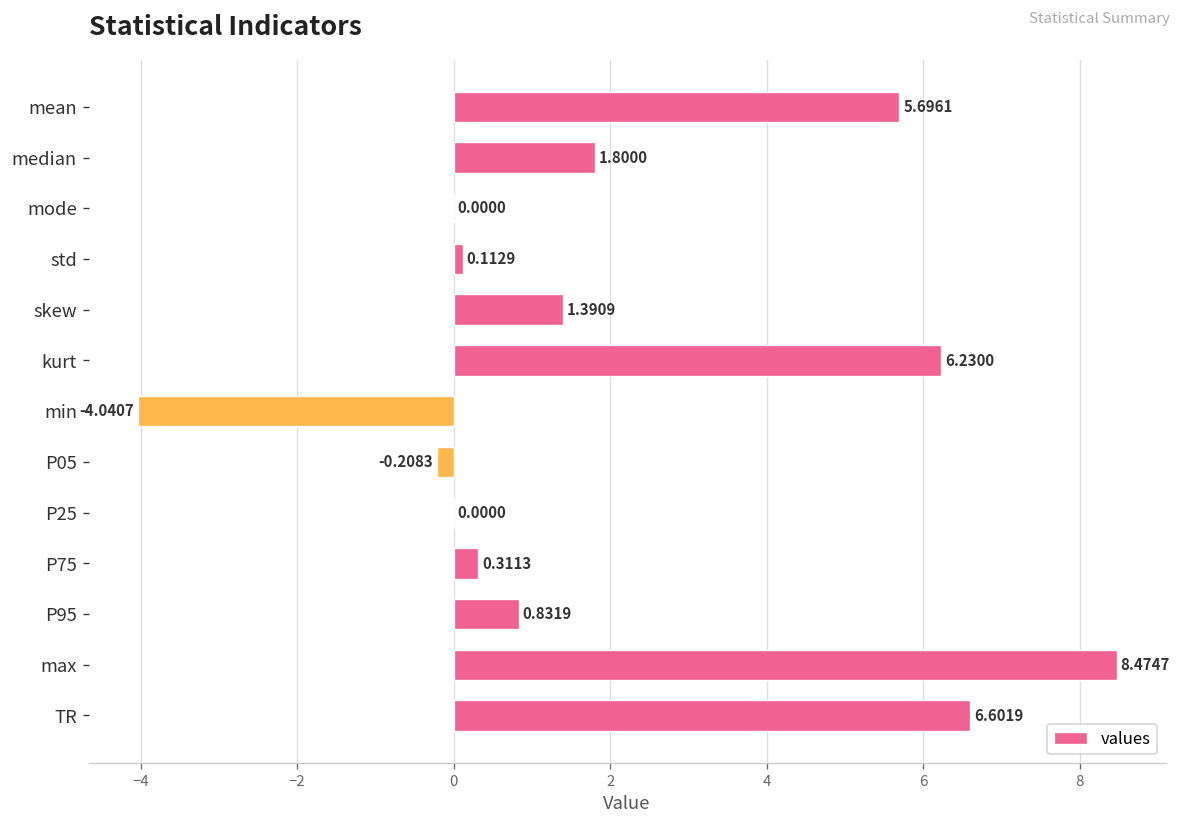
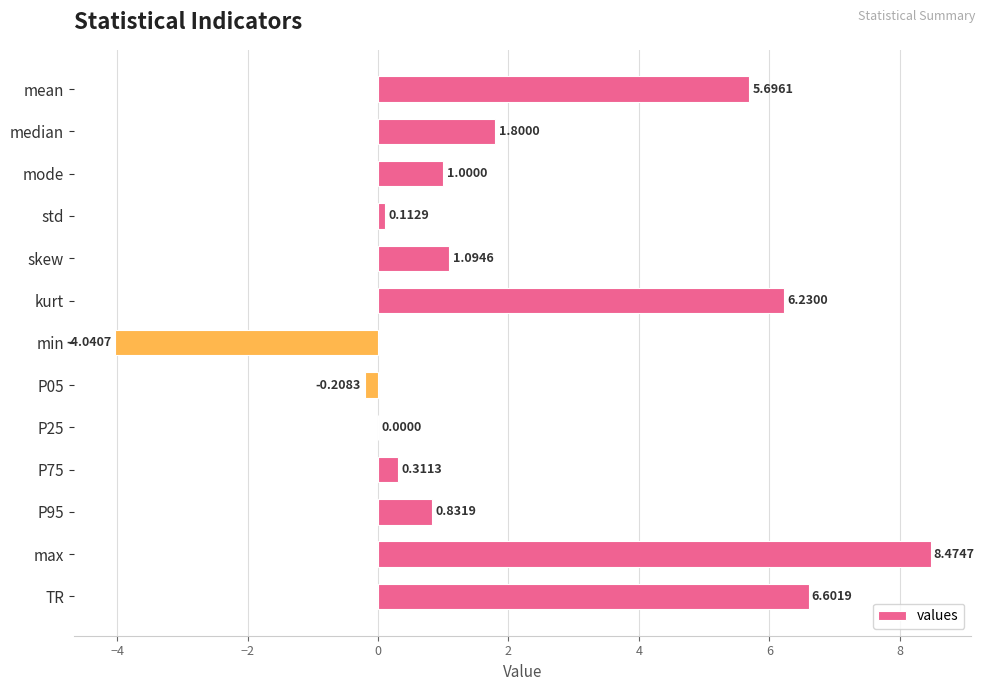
  {
    "mean": 5.6961,
    "median": 1.8000,
-   "mode": 0.0000,
+   "mode": 1.0000,
    "std": 0.1129,
-   "skew": 1.3909,
+   "skew": 1.0946,
    "kurt": 6.2300,
    "min": -4.0407,
    "P05": -0.2083,
    "P25": 0.0000,
    "P75": 0.3113,
    "P95": 0.8319,
    "max": 8.4747,
    "TR": 6.6019
  }
